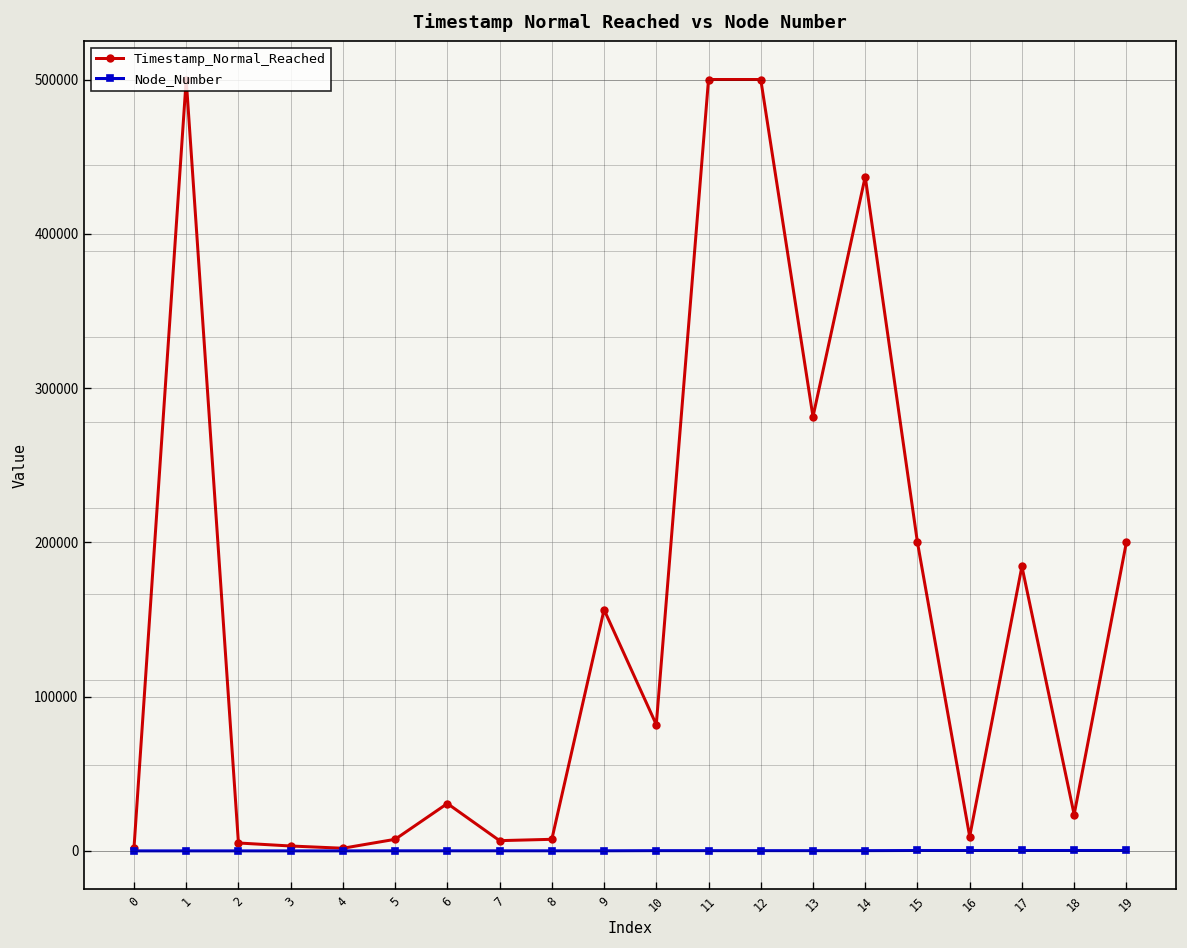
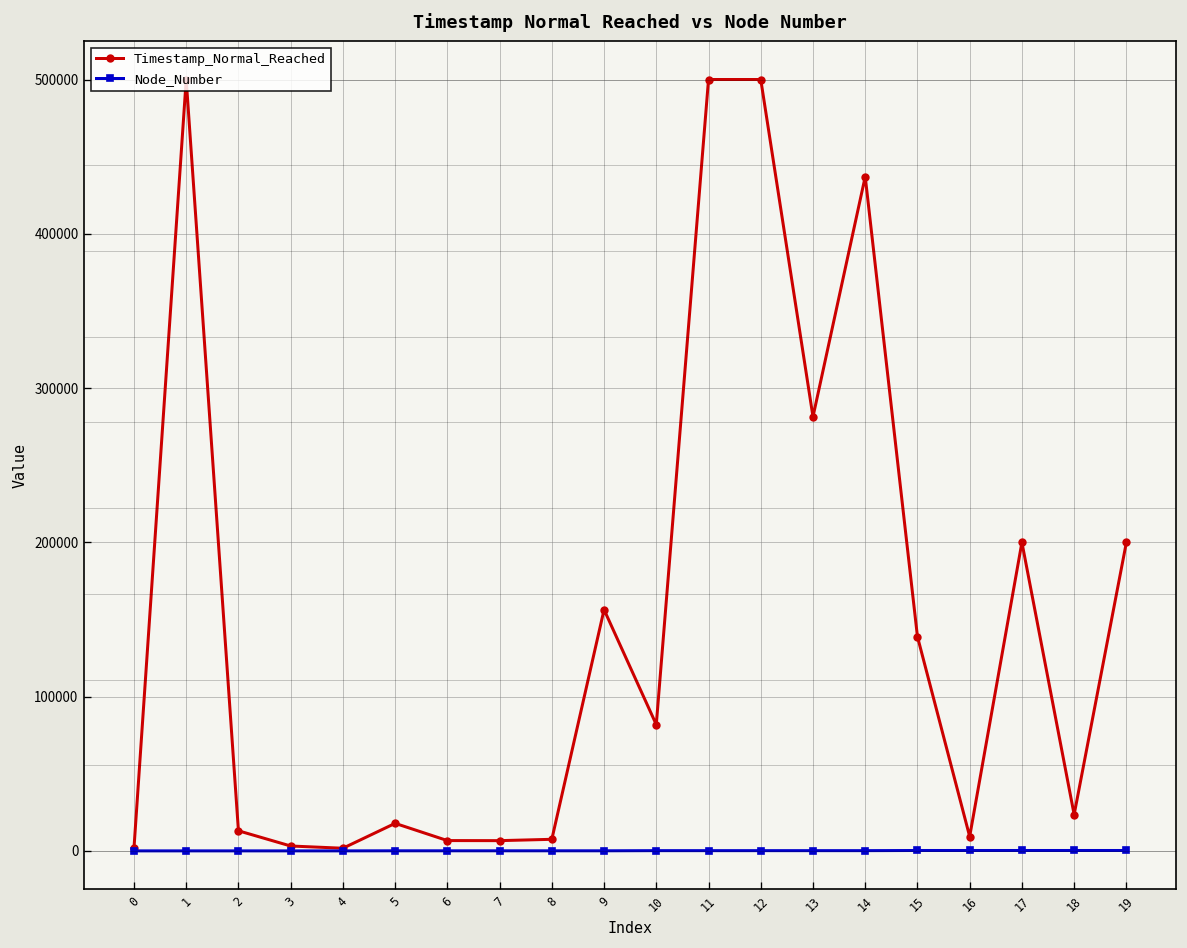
  {
    "Timestamp_Normal_Reached": {
-     "2": 5000,
+     "2": 13000,
      "3": 3000,
-     "5": 8000,
-     "6": 31000,
+     "5": 18000,
+     "6": 7000,
      "7": 7000,
      "8": 8000,
      "9": 156000,
      "10": 82000,
      "11": 500000,
      "12": 500000,
      "13": 281000,
      "14": 437000,
-     "15": 200000,
+     "15": 139000,
      "16": 9000,
-     "17": 184000,
+     "17": 200000,
      "18": 24000,
      "19": 200000
    },
    "Node_Number": {
      "1": 0,
      "2": 0,
      "3": 0,
      "5": 0,
      "6": 0,
      "7": 0,
      "8": 0,
      "9": 0,
      "10": 0,
      "11": 0,
      "12": 0,
      "13": 0,
      "14": 0,
      "15": 0,
      "16": 0,
      "17": 0,
      "18": 0,
      "19": 0
    }
  }
